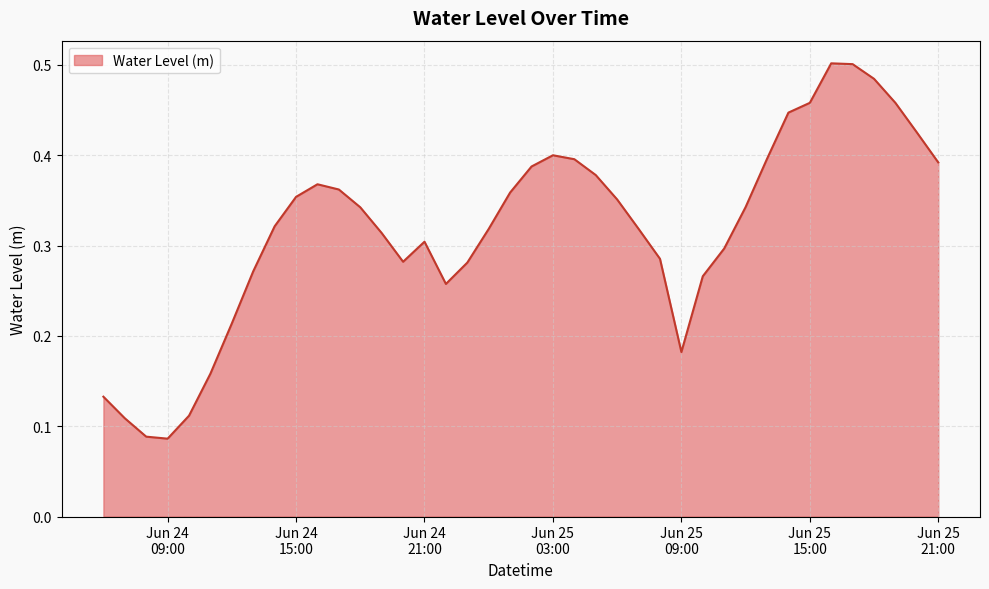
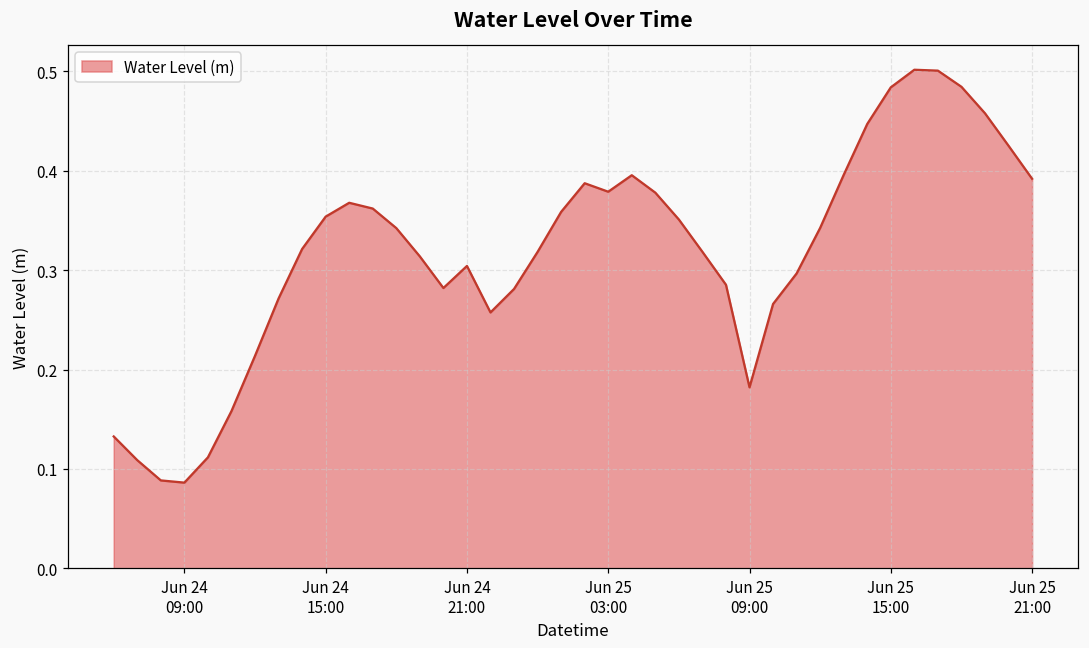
  {
    "Jun 24 09:00": 0.09,
    "Jun 24 15:00": 0.35,
    "Jun 24 21:00": 0.30,
-   "Jun 25 03:00": 0.40,
+   "Jun 25 03:00": 0.38,
    "Jun 25 09:00": 0.18,
-   "Jun 25 15:00": 0.46,
+   "Jun 25 15:00": 0.48,
    "Jun 25 21:00": 0.39
  }
